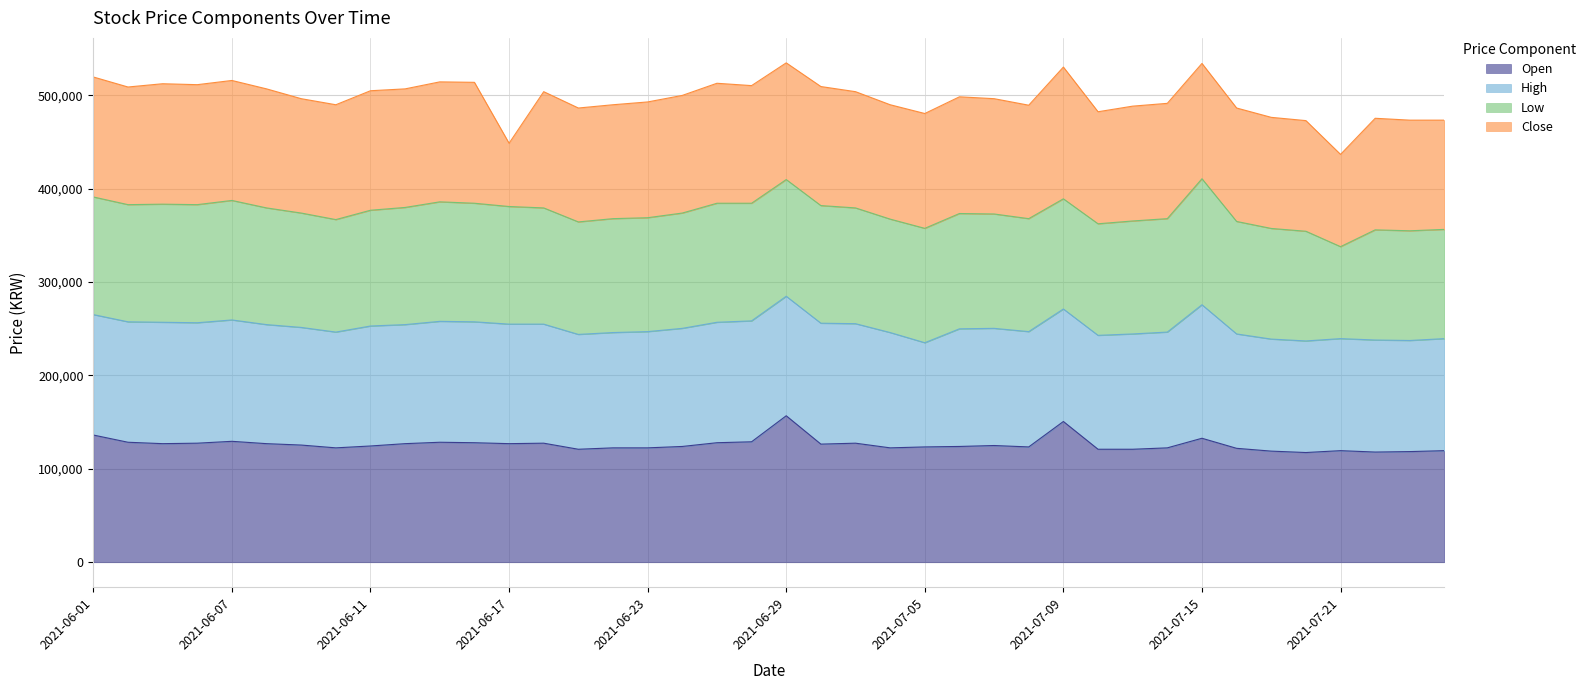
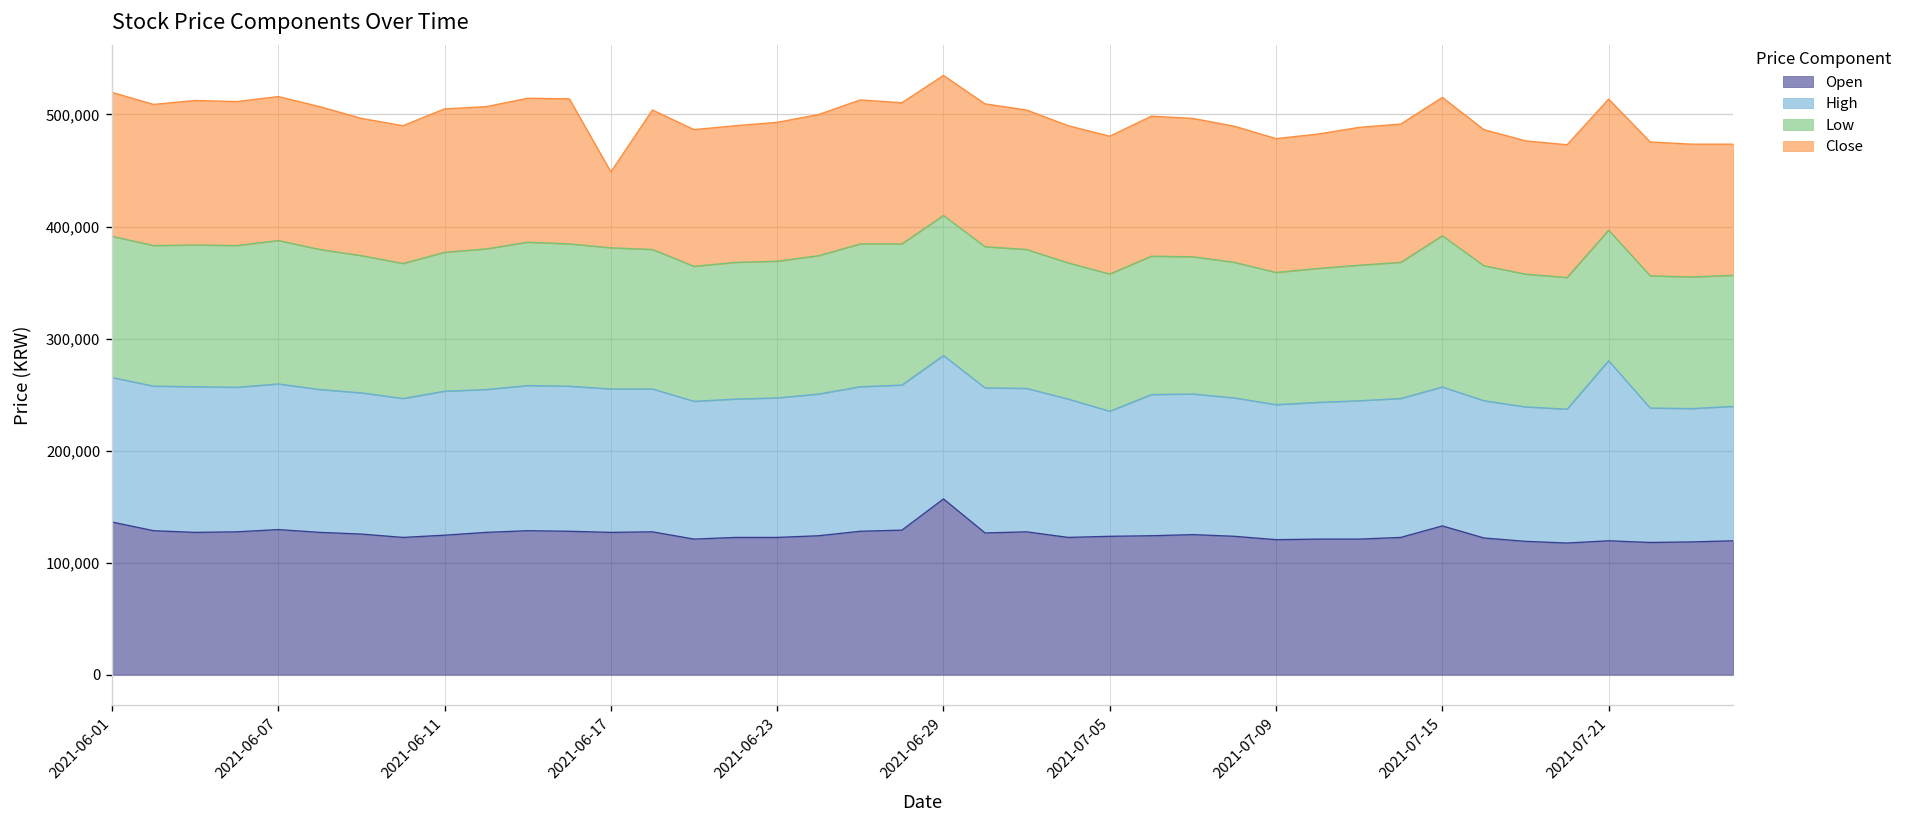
  {
    "Open": {
      "2021-06-01": "140,000",
      "2021-06-07": "130,000",
      "2021-06-11": "120,000",
      "2021-06-17": "130,000",
      "2021-06-23": "120,000",
      "2021-06-29": "160,000",
      "2021-07-05": "120,000",
-     "2021-07-09": "150,000",
+     "2021-07-09": "120,000",
      "2021-07-15": "130,000",
      "2021-07-21": "120,000"
    },
    "High": {
      "2021-06-01": "130,000",
      "2021-06-07": "130,000",
      "2021-06-11": "130,000",
      "2021-06-17": "130,000",
      "2021-06-23": "120,000",
      "2021-06-29": "130,000",
      "2021-07-05": "110,000",
      "2021-07-09": "120,000",
-     "2021-07-15": "140,000",
-     "2021-07-21": "120,000"
+     "2021-07-15": "120,000",
+     "2021-07-21": "160,000"
    },
    "Low": {
      "2021-06-01": "130,000",
      "2021-06-07": "130,000",
      "2021-06-11": "120,000",
      "2021-06-17": "130,000",
      "2021-06-23": "120,000",
      "2021-06-29": "130,000",
      "2021-07-05": "120,000",
      "2021-07-09": "120,000",
      "2021-07-15": "130,000",
-     "2021-07-21": "100,000"
+     "2021-07-21": "120,000"
    },
    "Close": {
      "2021-06-01": "130,000",
      "2021-06-07": "130,000",
      "2021-06-11": "130,000",
      "2021-06-17": "70,000",
      "2021-06-23": "120,000",
      "2021-06-29": "130,000",
      "2021-07-05": "120,000",
-     "2021-07-09": "140,000",
+     "2021-07-09": "120,000",
      "2021-07-15": "120,000",
-     "2021-07-21": "100,000"
+     "2021-07-21": "120,000"
    }
  }
